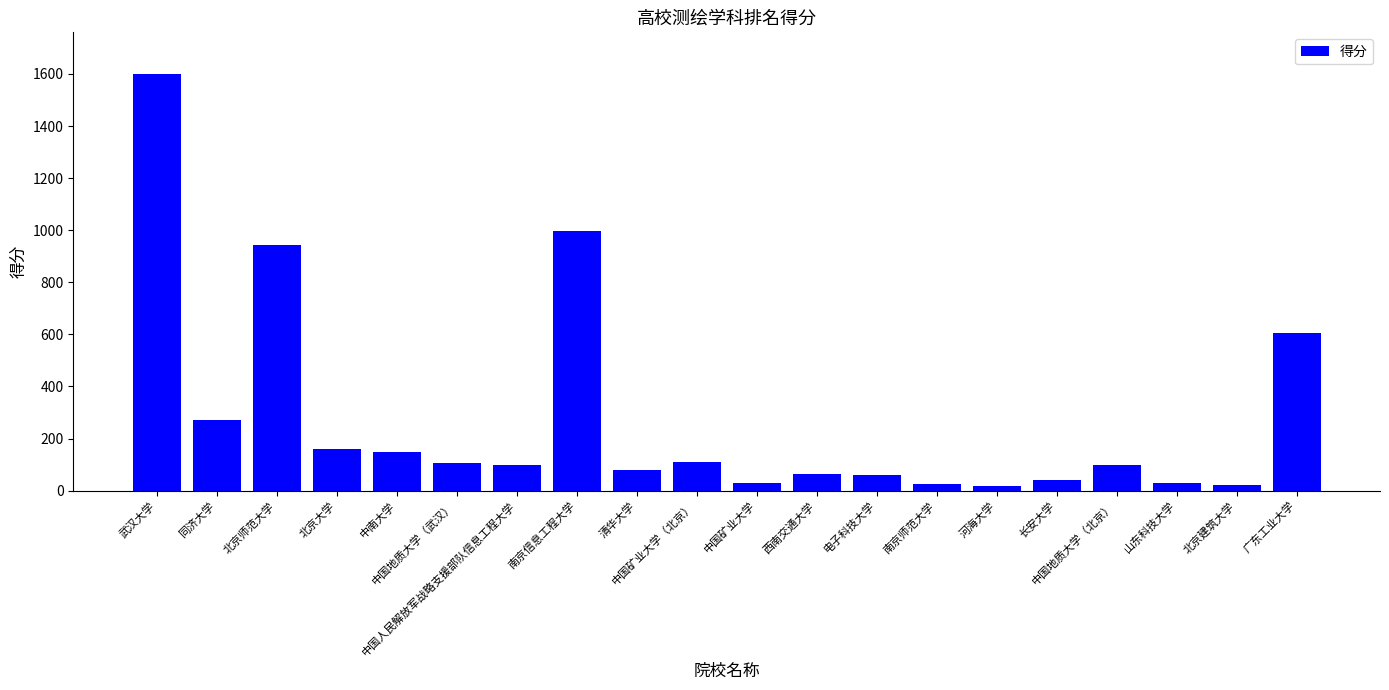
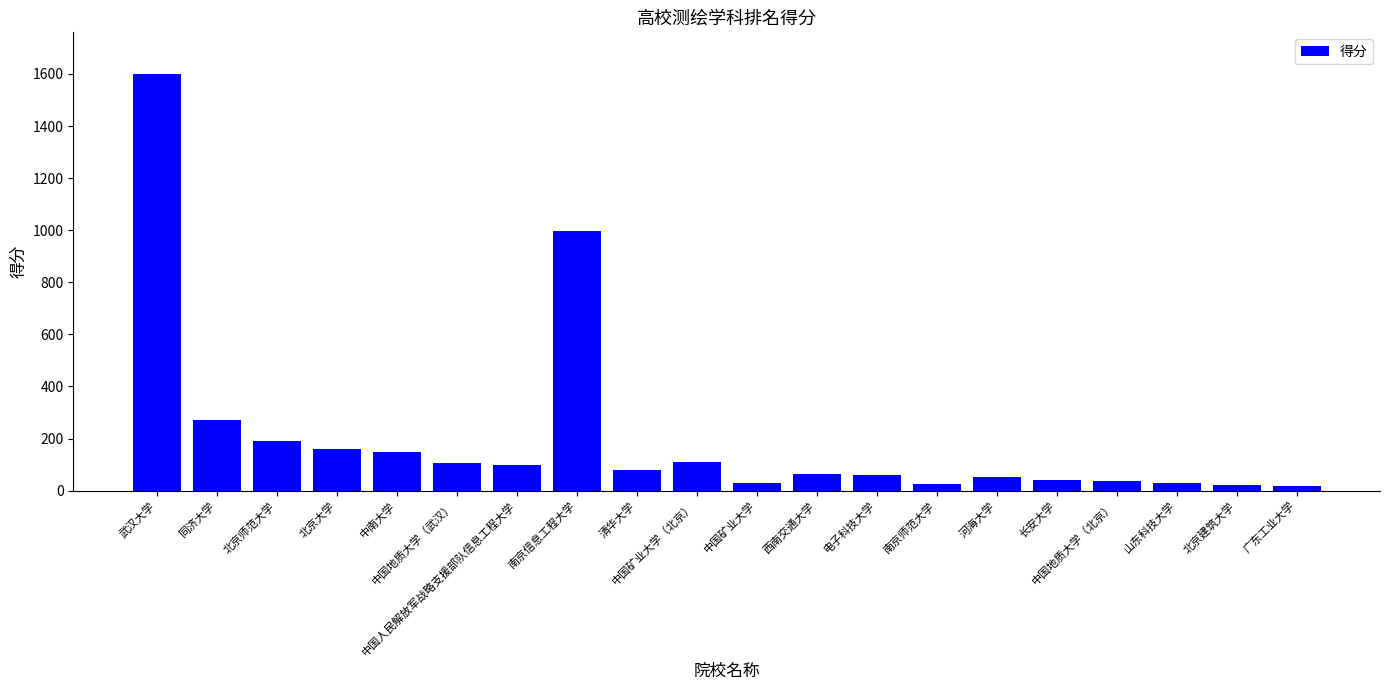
  {
    "武汉大学": 1600,
    "同济大学": 270,
-   "北京师范大学": 940,
+   "北京师范大学": 190,
    "北京大学": 160,
    "中南大学": 150,
    "中国地质大学（武汉）": 110,
    "中国人民解放军战略支援部队信息工程大学": 100,
    "南京信息工程大学": 1000,
    "清华大学": 80,
    "中国矿业大学（北京）": 110,
    "中国矿业大学": 30,
    "西南交通大学": 60,
    "电子科技大学": 60,
    "南京师范大学": 30,
-   "河海大学": 20,
+   "河海大学": 50,
    "长安大学": 40,
-   "中国地质大学（北京）": 100,
+   "中国地质大学（北京）": 40,
    "山东科技大学": 30,
    "北京建筑大学": 20,
-   "广东工业大学": 600
+   "广东工业大学": 20
  }
